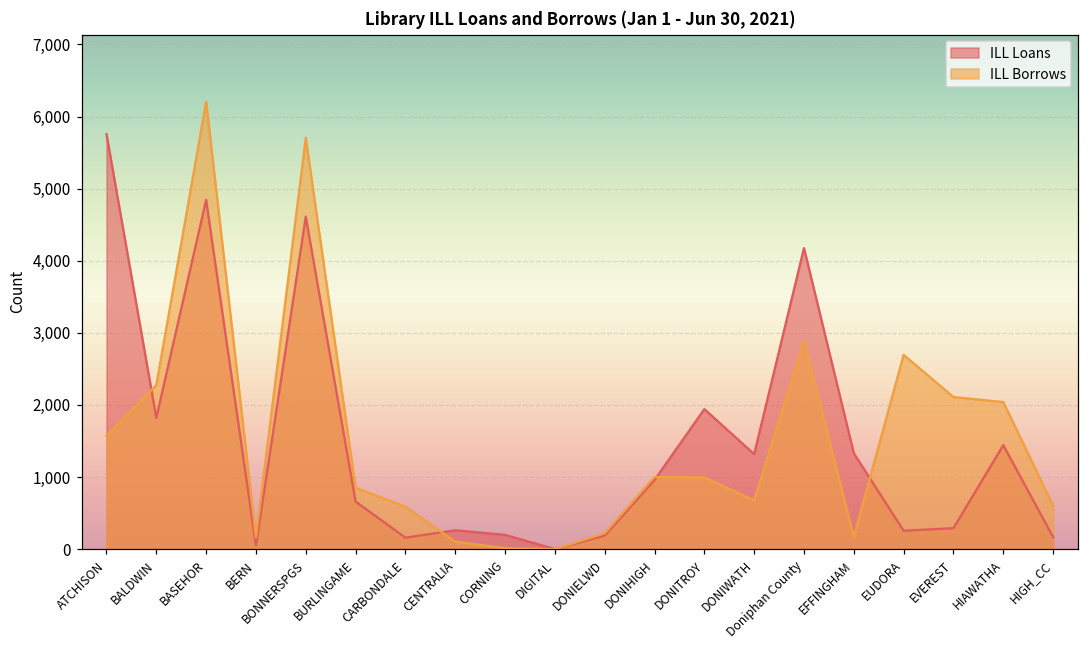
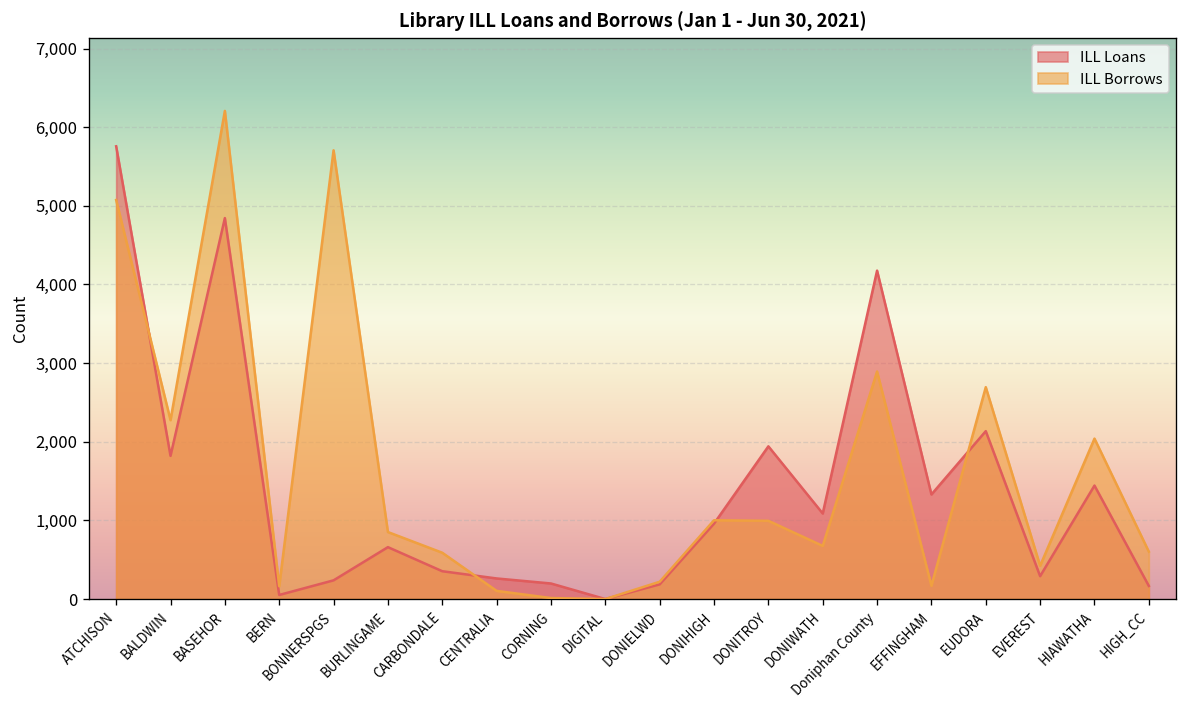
  {
    "ILL Loans": {
      "ATCHISON": "5,800",
      "BALDWIN": "1,800",
      "BASEHOR": "4,800",
      "BERN": "100",
-     "BONNERSPGS": "4,600",
+     "BONNERSPGS": "200",
      "BURLINGAME": "700",
-     "CARBONDALE": "200",
+     "CARBONDALE": "400",
      "CENTRALIA": "300",
      "CORNING": "200",
      "DONIHIGH": "1,000",
      "DONITROY": "1,900",
-     "DONIWATH": "1,300",
+     "DONIWATH": "1,100",
      "Doniphan County": "4,200",
      "EFFINGHAM": "1,300",
-     "EUDORA": "300",
+     "EUDORA": "2,100",
      "EVEREST": "300",
      "HIAWATHA": "1,400",
      "HIGH_CC": "200"
    },
    "ILL Borrows": {
-     "ATCHISON": "1,600",
+     "ATCHISON": "5,100",
      "BALDWIN": "2,300",
      "BASEHOR": "6,200",
      "BERN": "200",
      "BONNERSPGS": "5,700",
      "BURLINGAME": "900",
      "CARBONDALE": "600",
      "CENTRALIA": "100",
      "CORNING": "0",
      "DONIHIGH": "1,000",
      "DONITROY": "1,000",
      "DONIWATH": "700",
      "Doniphan County": "2,900",
      "EFFINGHAM": "200",
      "EUDORA": "2,700",
-     "EVEREST": "2,100",
+     "EVEREST": "400",
      "HIAWATHA": "2,000",
      "HIGH_CC": "600"
    }
  }
